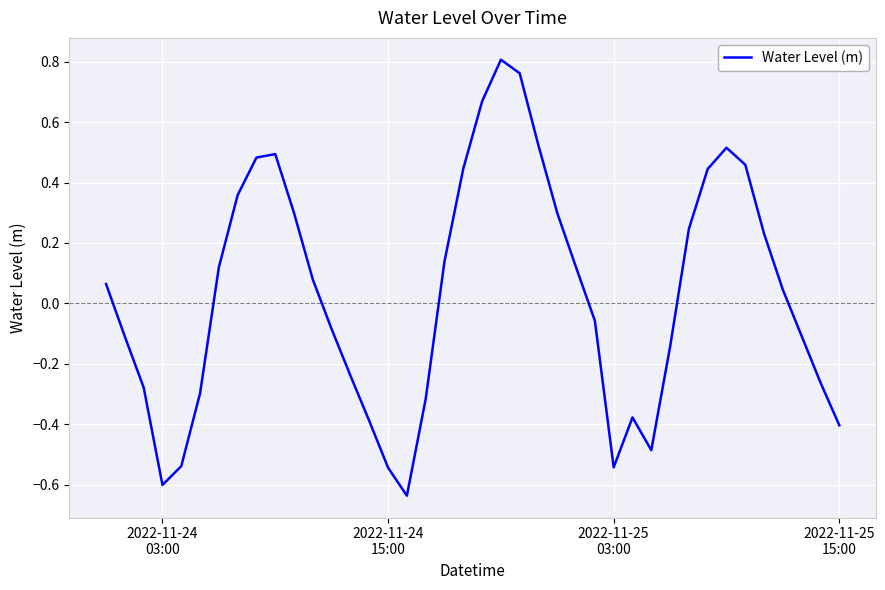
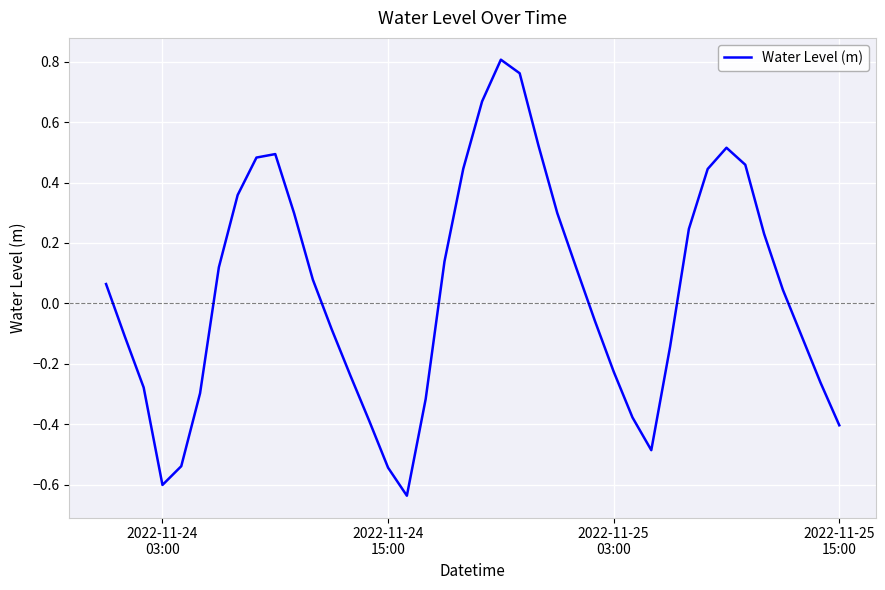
  {
    "2022-11-24 03:00": -0.60,
    "2022-11-24 15:00": -0.54,
-   "2022-11-25 03:00": -0.54,
+   "2022-11-25 03:00": -0.23,
    "2022-11-25 15:00": -0.40
  }
